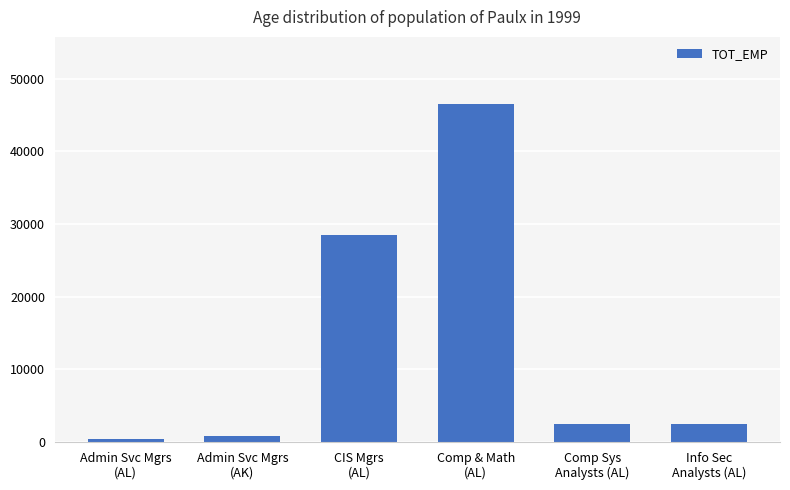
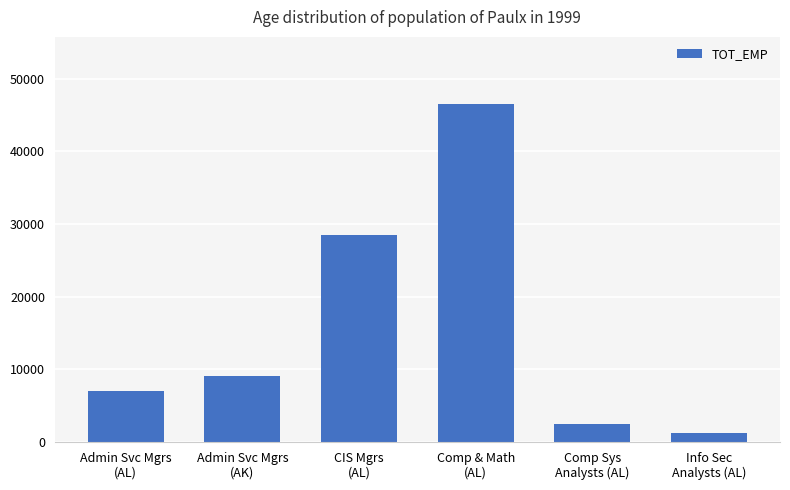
  {
-   "Admin Svc Mgrs (AL)": 0,
-   "Admin Svc Mgrs (AK)": 1000,
+   "Admin Svc Mgrs (AL)": 7000,
+   "Admin Svc Mgrs (AK)": 9000,
    "CIS Mgrs (AL)": 28000,
    "Comp & Math (AL)": 46000,
    "Comp Sys Analysts (AL)": 2000,
-   "Info Sec Analysts (AL)": 3000
+   "Info Sec Analysts (AL)": 1000
  }
